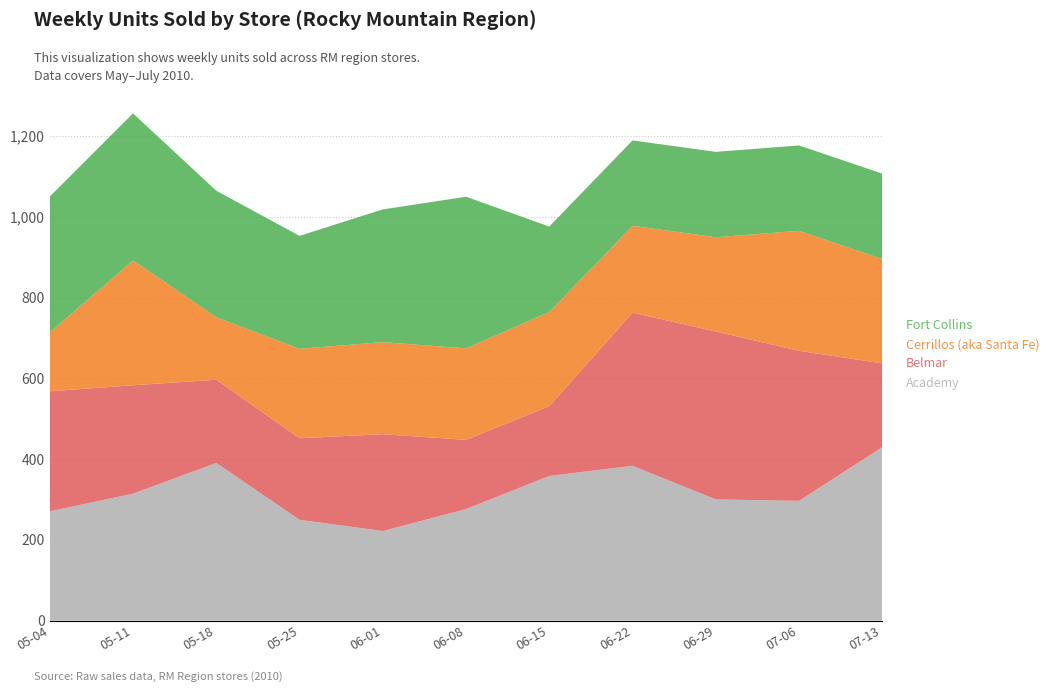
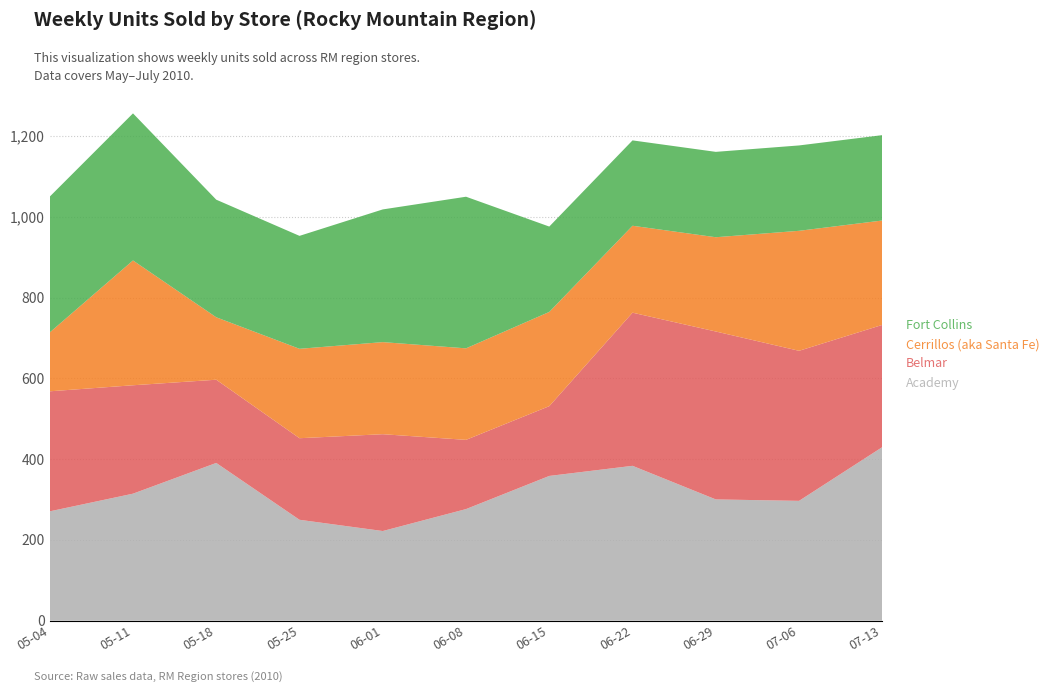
  {
    "Academy": {
      "05-04": 270,
      "05-11": 310,
      "05-18": 390,
      "05-25": 250,
      "06-01": 220,
      "06-08": 280,
      "06-15": 360,
      "06-22": 380,
      "06-29": 300,
      "07-06": 300,
      "07-13": 430
    },
    "Belmar": {
      "05-04": 300,
      "05-11": 270,
      "05-18": 210,
      "05-25": 200,
      "06-01": 240,
      "06-08": 170,
      "06-15": 170,
      "06-22": 380,
      "06-29": 420,
      "07-06": 370,
-     "07-13": 210
+     "07-13": 300
    },
    "Cerrillos (aka Santa Fe)": {
      "05-04": 150,
      "05-11": 310,
      "05-18": 150,
      "05-25": 220,
      "06-01": 230,
      "06-08": 230,
      "06-15": 230,
      "06-22": 220,
      "06-29": 230,
      "07-06": 300,
      "07-13": 260
    },
    "Fort Collins": {
      "05-04": 340,
      "05-11": 360,
-     "05-18": 310,
+     "05-18": 290,
      "05-25": 280,
      "06-01": 330,
      "06-08": 380,
      "06-15": 210,
      "06-22": 210,
      "06-29": 210,
      "07-06": 210,
      "07-13": 210
    }
  }
